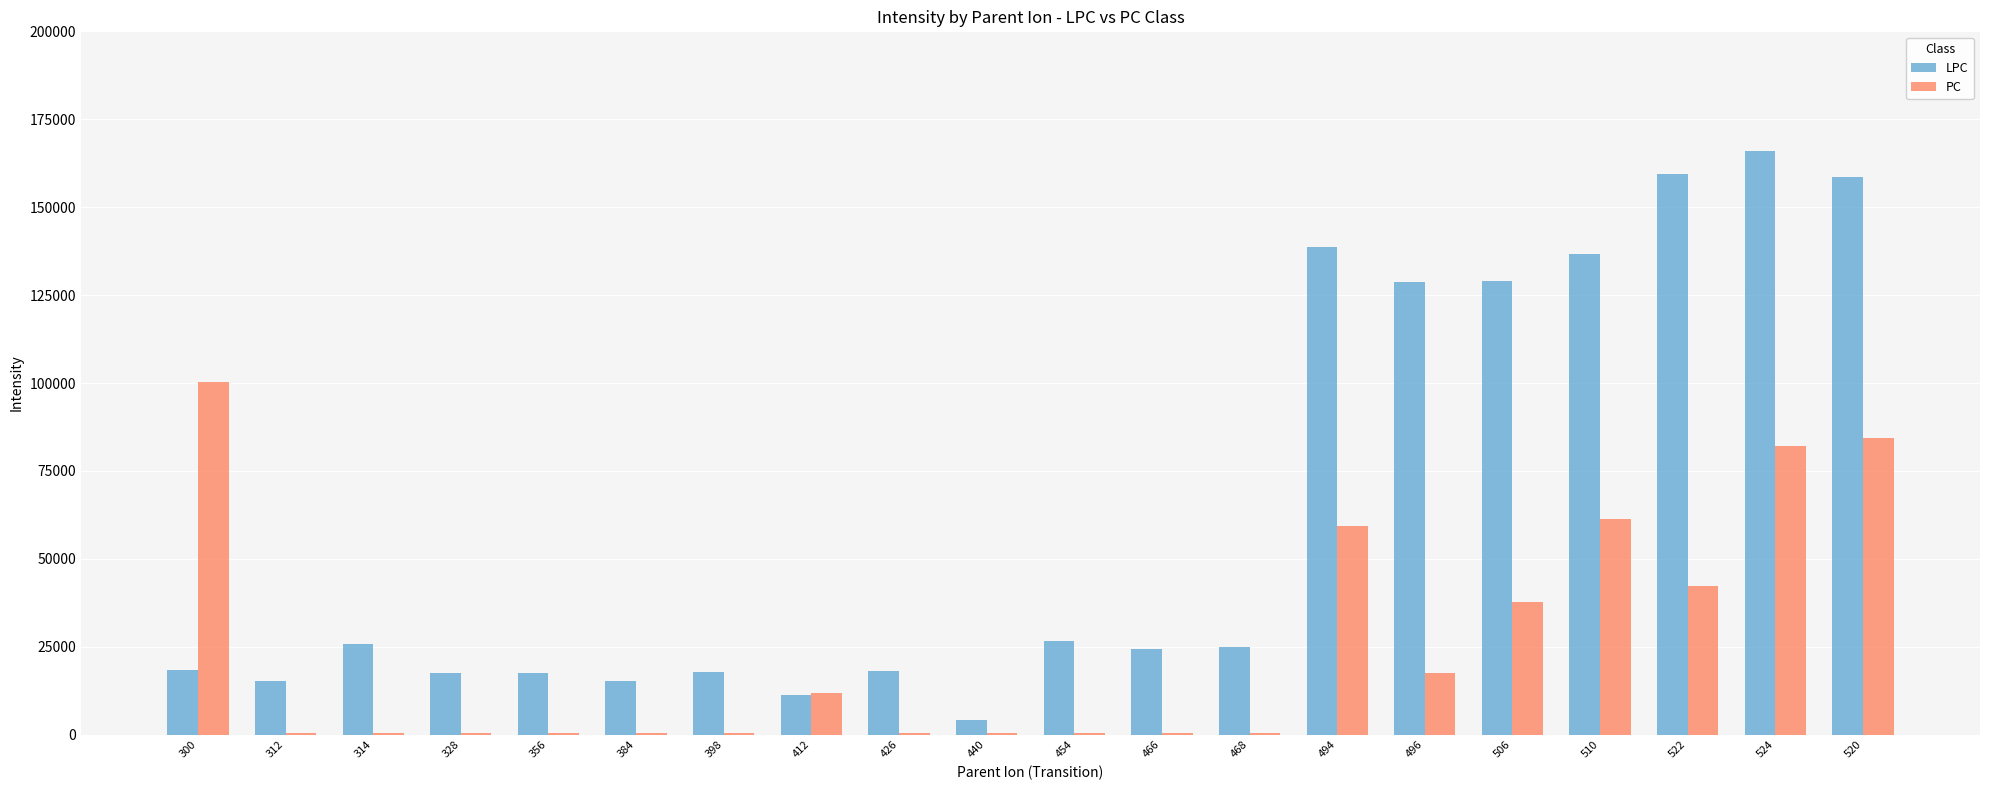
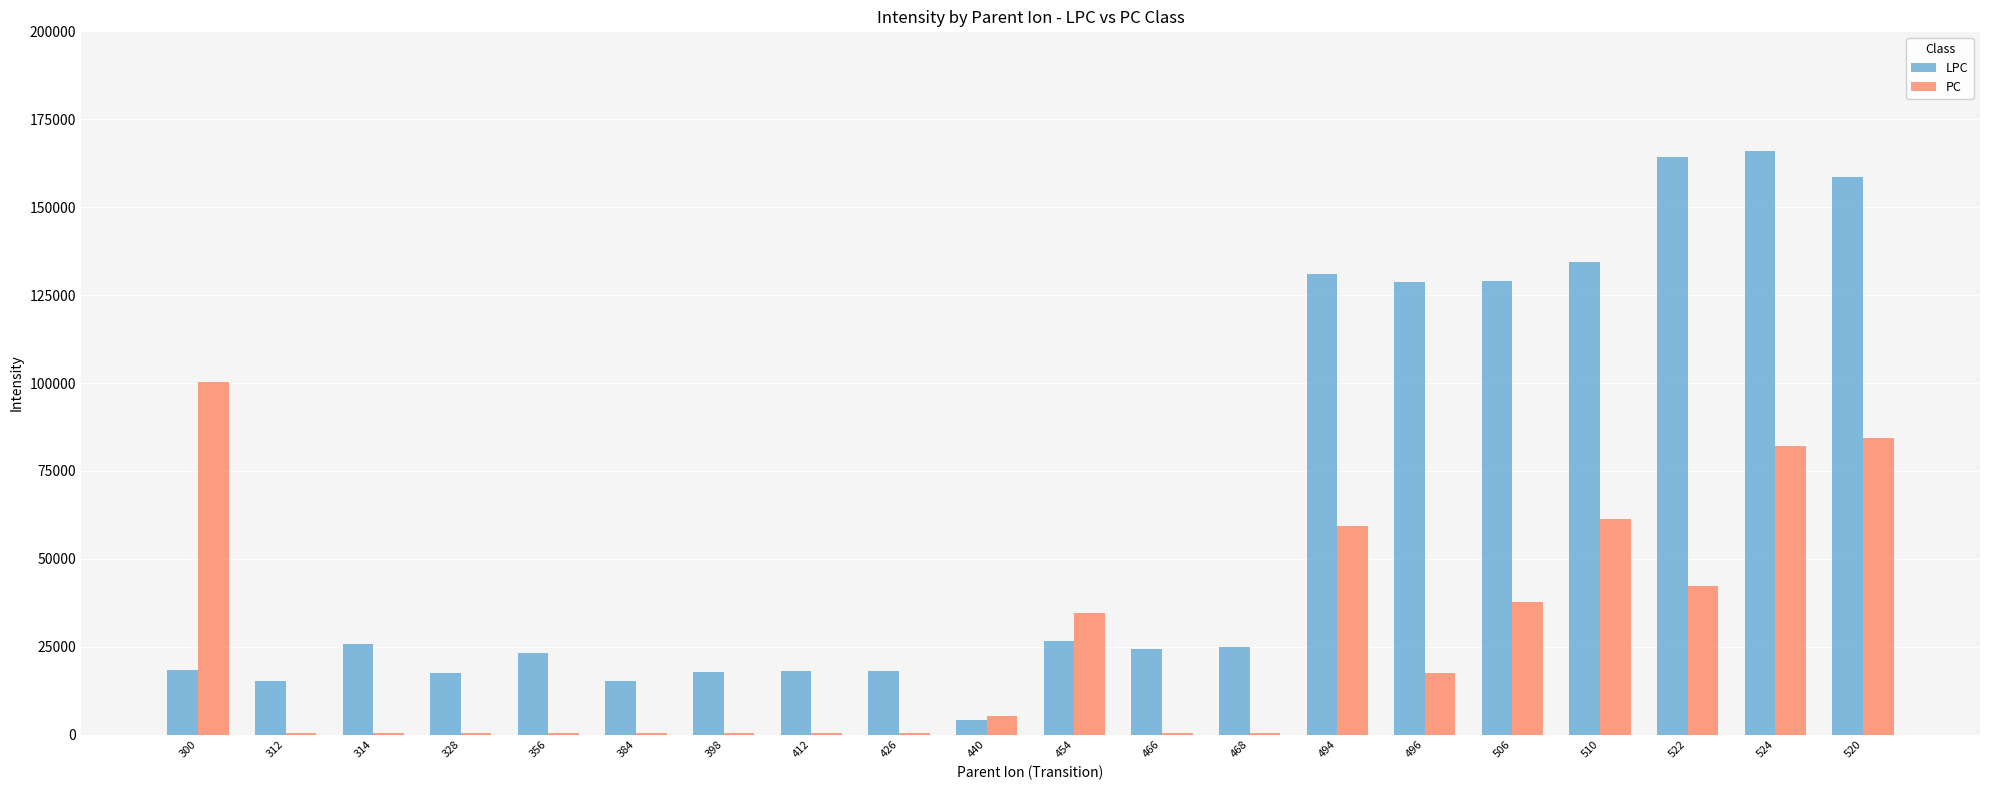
  {
    "LPC": {
      "300": 18000,
      "312": 15000,
      "314": 26000,
      "328": 17000,
-     "356": 17000,
+     "356": 23000,
      "384": 15000,
      "398": 18000,
-     "412": 11000,
+     "412": 18000,
      "426": 18000,
      "440": 4000,
      "454": 27000,
      "466": 24000,
      "468": 25000,
-     "494": 139000,
+     "494": 131000,
      "496": 129000,
      "506": 129000,
-     "510": 137000,
-     "522": 159000,
+     "510": 134000,
+     "522": 164000,
      "524": 166000,
      "520": 159000
    },
    "PC": {
      "300": 100000,
-     "412": 12000,
-     "440": 1000,
-     "454": 1000,
+     "412": 1000,
+     "440": 5000,
+     "454": 35000,
      "494": 59000,
      "496": 17000,
      "506": 38000,
      "510": 61000,
      "522": 42000,
      "524": 82000,
      "520": 84000
    }
  }
